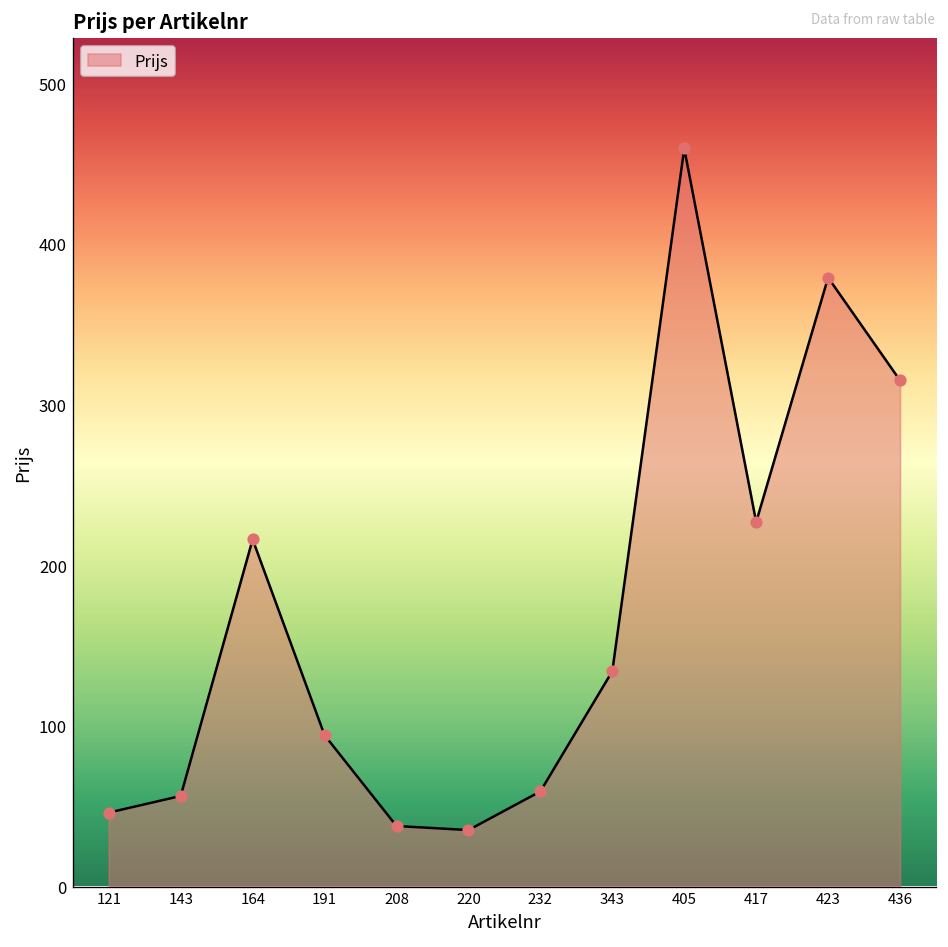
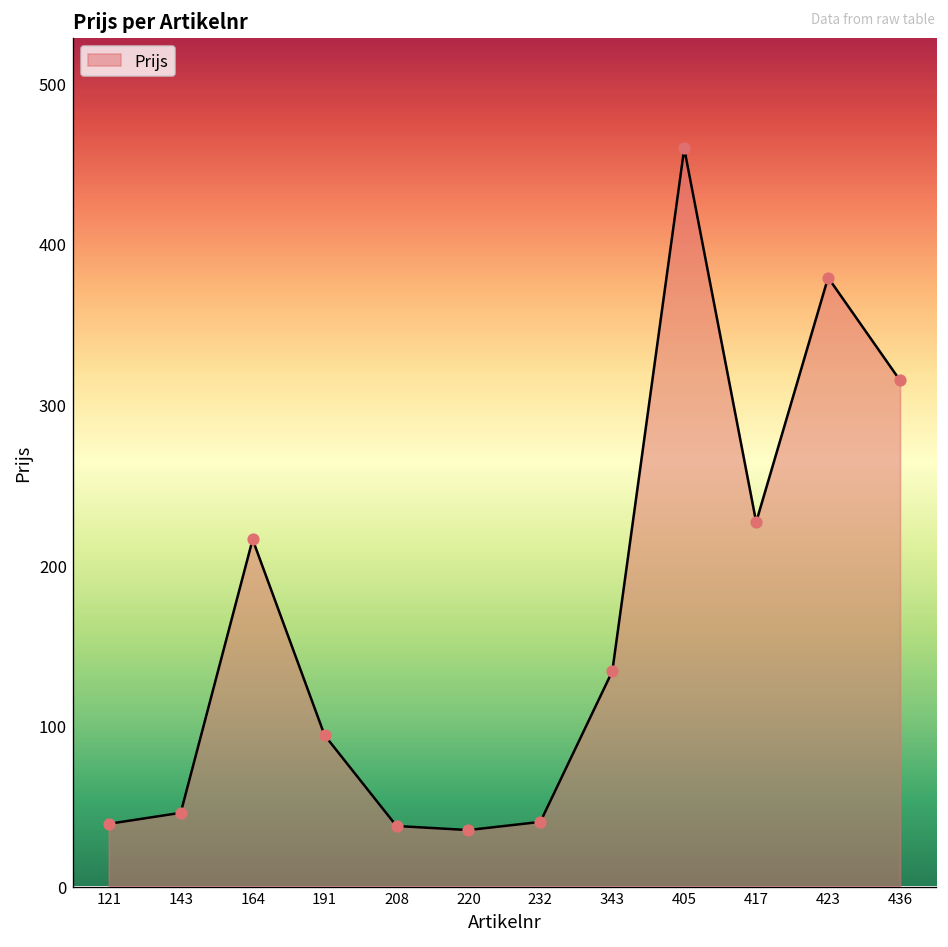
  {
-   "121": 46,
-   "143": 56,
+   "121": 39,
+   "143": 46,
    "164": 216,
    "191": 94,
    "208": 38,
    "220": 35,
-   "232": 59,
+   "232": 40,
    "343": 134,
    "405": 459,
    "417": 227,
    "423": 379,
    "436": 315
  }
